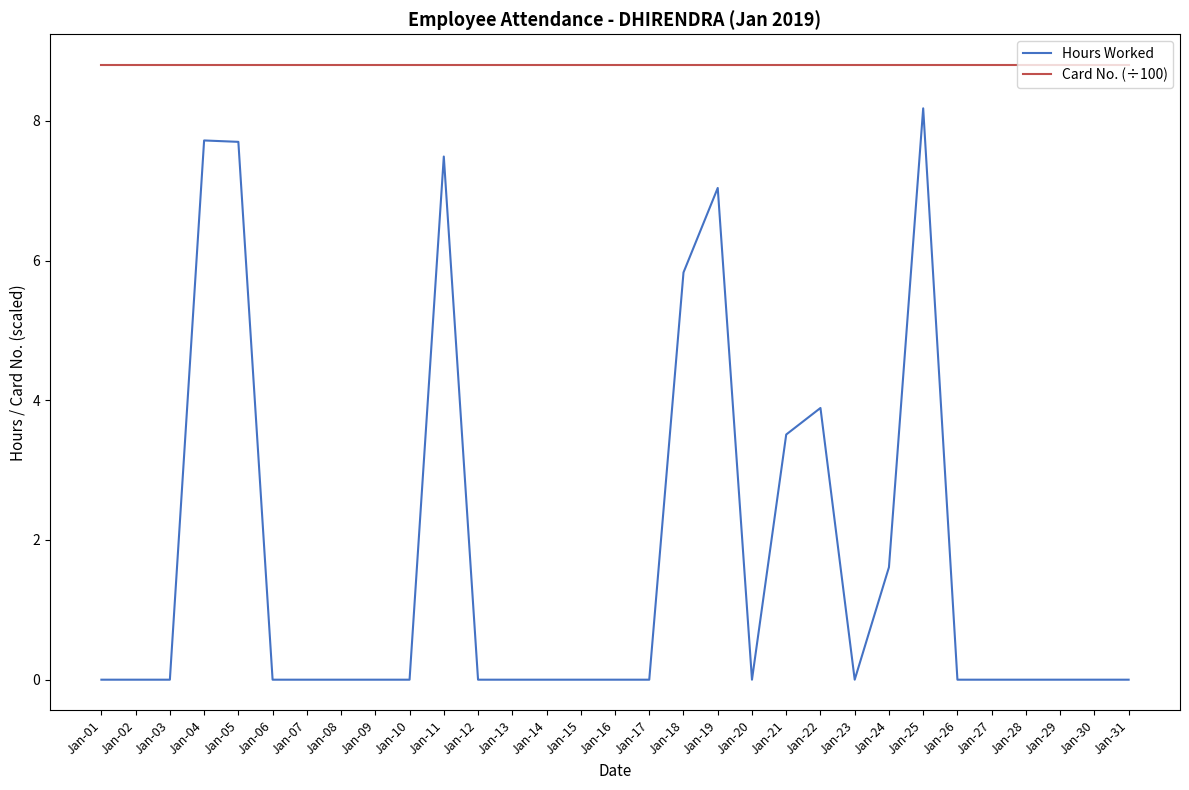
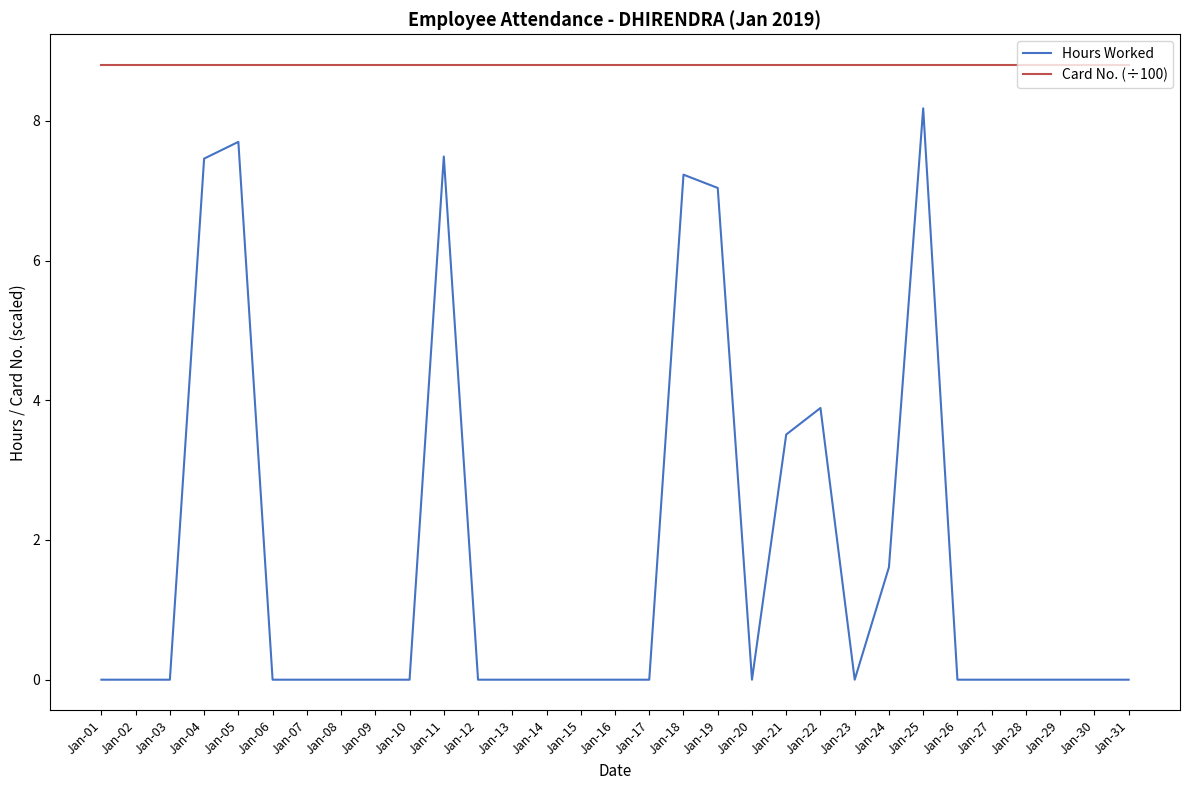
  {
    "Hours Worked": {
      "Jan-01": 0.0,
      "Jan-02": 0.0,
      "Jan-03": 0.0,
-     "Jan-04": 7.7,
+     "Jan-04": 7.5,
      "Jan-05": 7.7,
      "Jan-06": 0.0,
      "Jan-07": 0.0,
      "Jan-08": 0.0,
      "Jan-09": 0.0,
      "Jan-10": 0.0,
      "Jan-11": 7.5,
      "Jan-12": 0.0,
      "Jan-13": 0.0,
      "Jan-14": 0.0,
      "Jan-15": 0.0,
      "Jan-16": 0.0,
      "Jan-17": 0.0,
-     "Jan-18": 5.8,
+     "Jan-18": 7.2,
      "Jan-19": 7.0,
      "Jan-20": 0.0,
      "Jan-21": 3.5,
      "Jan-22": 3.9,
      "Jan-23": 0.0,
      "Jan-24": 1.6,
      "Jan-25": 8.2,
      "Jan-26": 0.0,
      "Jan-27": 0.0,
      "Jan-28": 0.0,
      "Jan-29": 0.0,
      "Jan-30": 0.0,
      "Jan-31": 0.0
    },
    "Card No. (÷100)": {
      "Jan-01": 8.8,
      "Jan-02": 8.8,
      "Jan-03": 8.8,
      "Jan-04": 8.8,
      "Jan-05": 8.8,
      "Jan-06": 8.8,
      "Jan-07": 8.8,
      "Jan-08": 8.8,
      "Jan-09": 8.8,
      "Jan-10": 8.8,
      "Jan-11": 8.8,
      "Jan-12": 8.8,
      "Jan-13": 8.8,
      "Jan-14": 8.8,
      "Jan-15": 8.8,
      "Jan-16": 8.8,
      "Jan-17": 8.8,
      "Jan-18": 8.8,
      "Jan-19": 8.8,
      "Jan-20": 8.8,
      "Jan-21": 8.8,
      "Jan-22": 8.8,
      "Jan-23": 8.8,
      "Jan-24": 8.8,
      "Jan-25": 8.8,
      "Jan-26": 8.8,
      "Jan-27": 8.8
    }
  }
